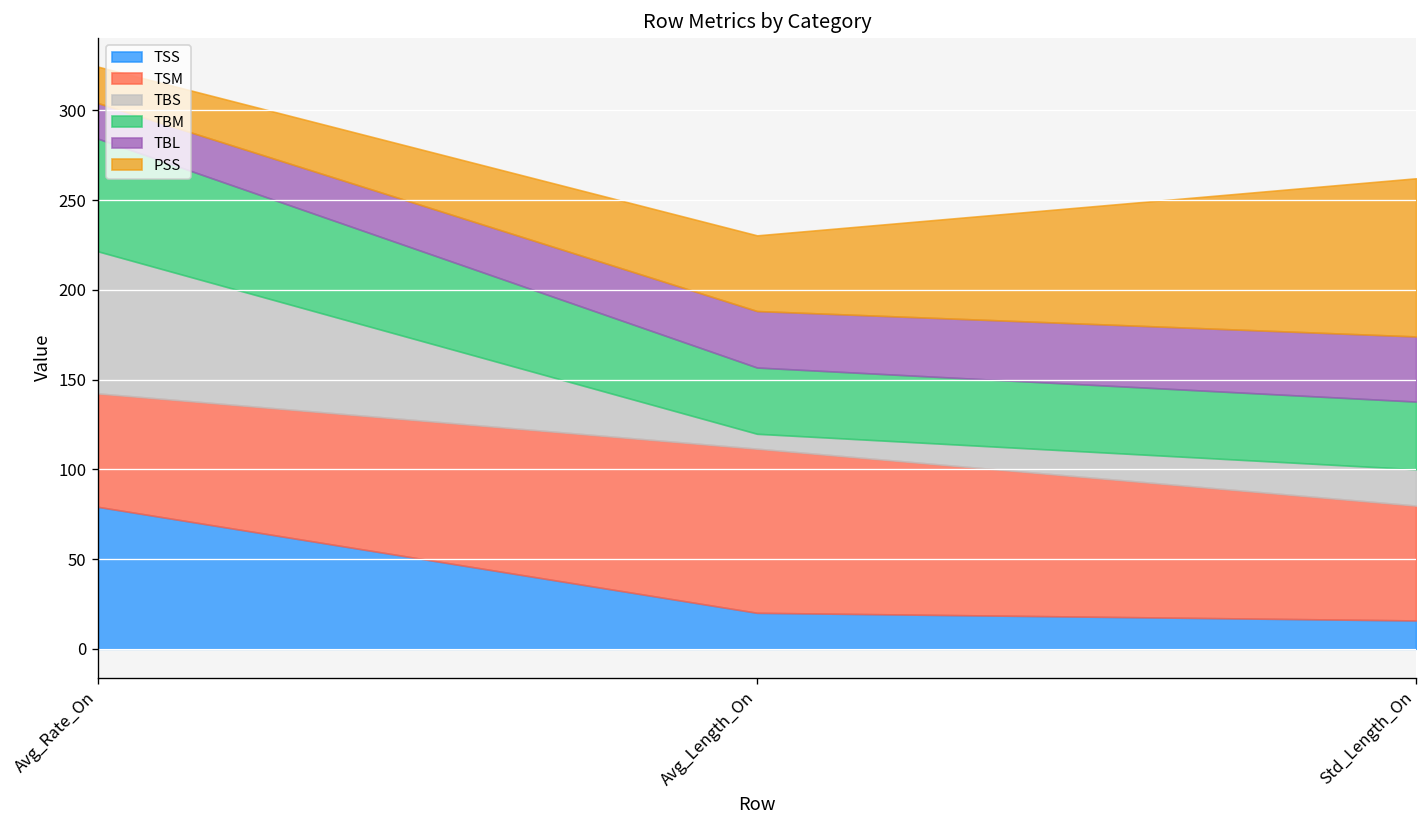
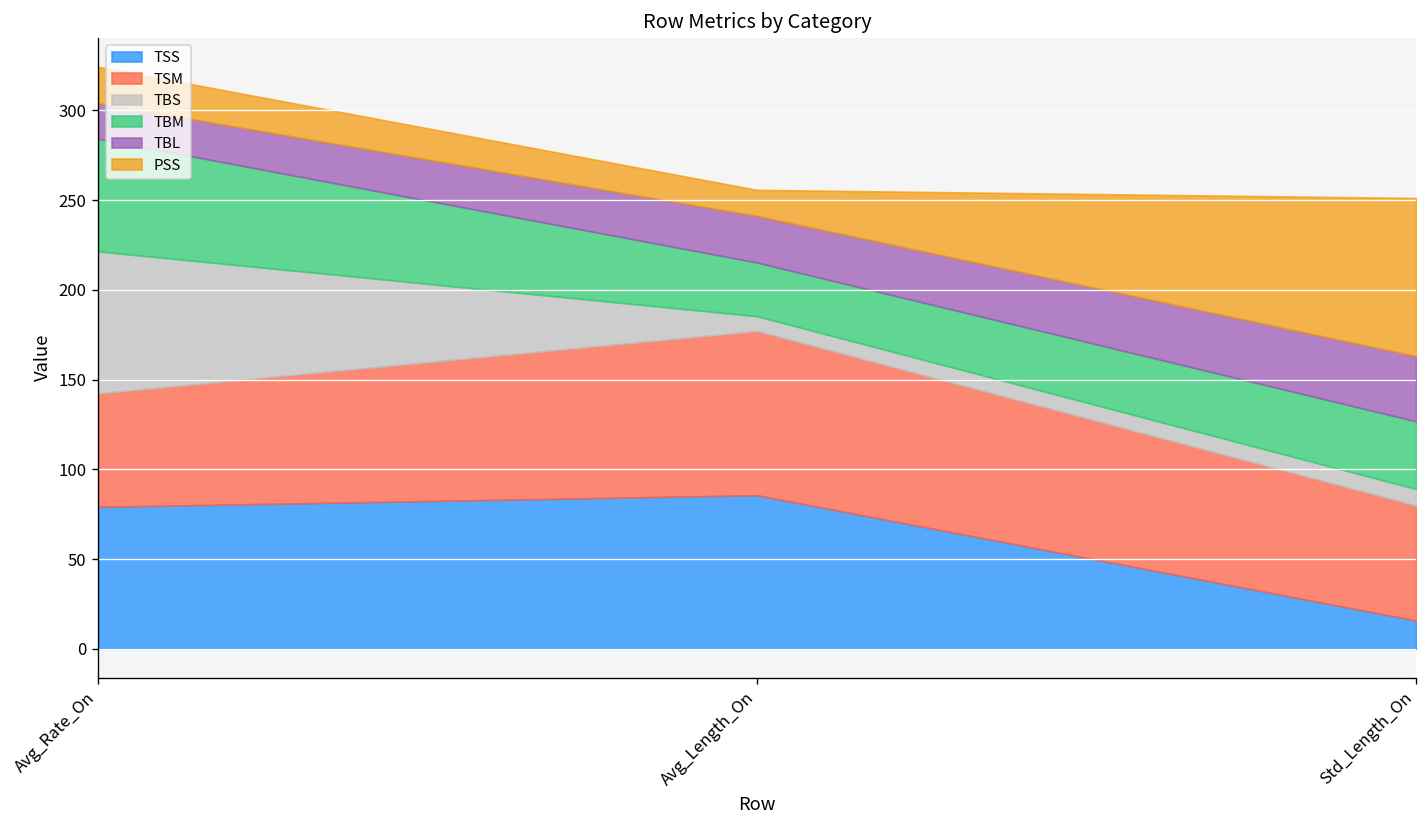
  {
    "TSS": {
      "Avg_Rate_On": 79,
-     "Avg_Length_On": 20,
+     "Avg_Length_On": 86,
      "Std_Length_On": 16
    },
    "TSM": {
      "Avg_Rate_On": 63,
      "Avg_Length_On": 91,
      "Std_Length_On": 64
    },
    "TBS": {
      "Avg_Rate_On": 79,
      "Avg_Length_On": 8,
-     "Std_Length_On": 20
+     "Std_Length_On": 9
    },
    "TBM": {
      "Avg_Rate_On": 63,
-     "Avg_Length_On": 37,
+     "Avg_Length_On": 30,
      "Std_Length_On": 38
    },
    "TBL": {
      "Avg_Rate_On": 20,
-     "Avg_Length_On": 31,
+     "Avg_Length_On": 26,
      "Std_Length_On": 36
    },
    "PSS": {
      "Avg_Rate_On": 20,
-     "Avg_Length_On": 42,
+     "Avg_Length_On": 15,
      "Std_Length_On": 88
    }
  }
